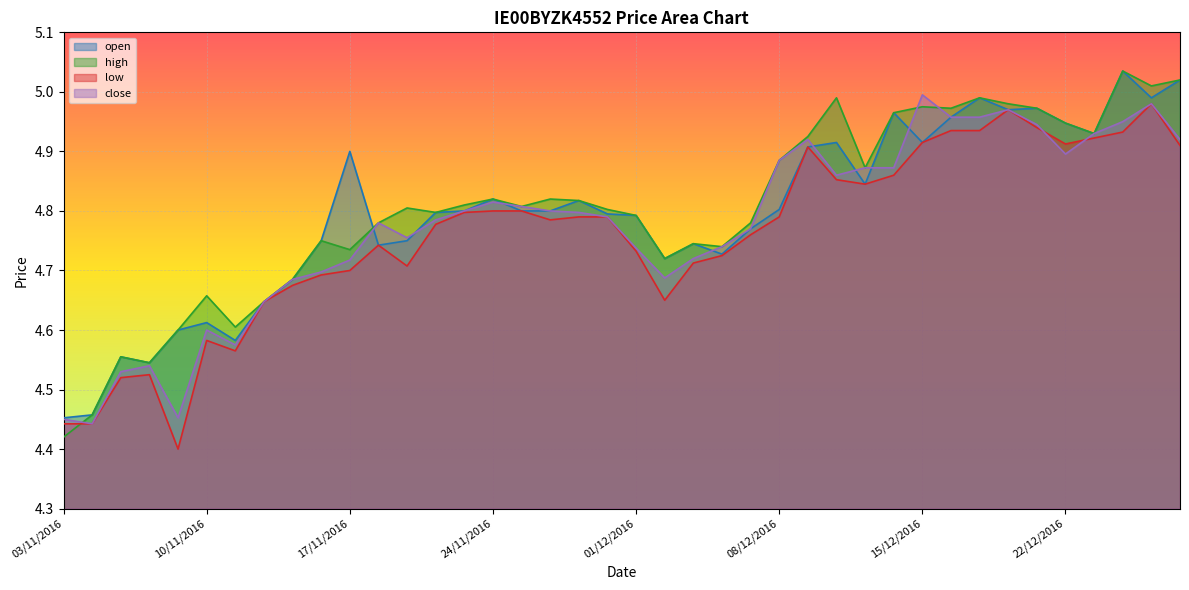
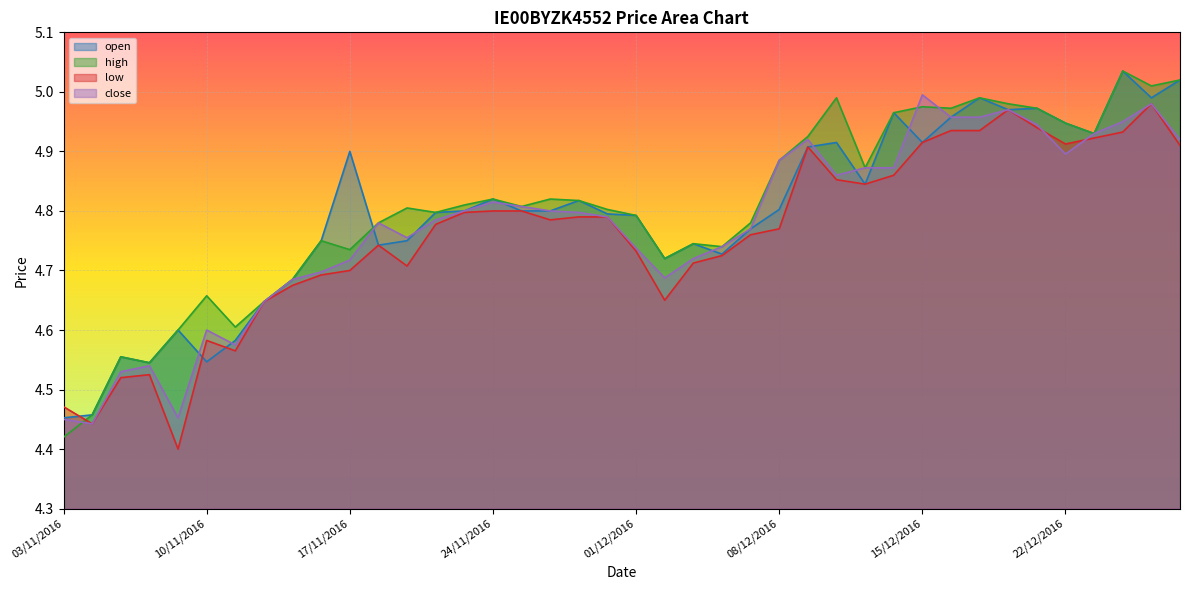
  {
    "open": {
-     "10/11/2016": 4.61,
+     "10/11/2016": 4.55,
      "17/11/2016": 4.90,
      "08/12/2016": 4.80
    },
    "high": {
      "03/11/2016": 4.42,
      "10/11/2016": 4.66,
      "17/11/2016": 4.74,
      "15/12/2016": 4.98
    },
    "low": {
-     "03/11/2016": 4.44,
+     "03/11/2016": 4.47,
      "10/11/2016": 4.58,
      "17/11/2016": 4.70,
      "24/11/2016": 4.80,
      "01/12/2016": 4.73,
-     "08/12/2016": 4.79,
+     "08/12/2016": 4.77,
      "22/12/2016": 4.91
    },
    "close": {
      "10/11/2016": 4.60,
      "17/11/2016": 4.72,
      "24/11/2016": 4.82,
      "01/12/2016": 4.74,
      "15/12/2016": 5.00,
      "22/12/2016": 4.90
    }
  }
